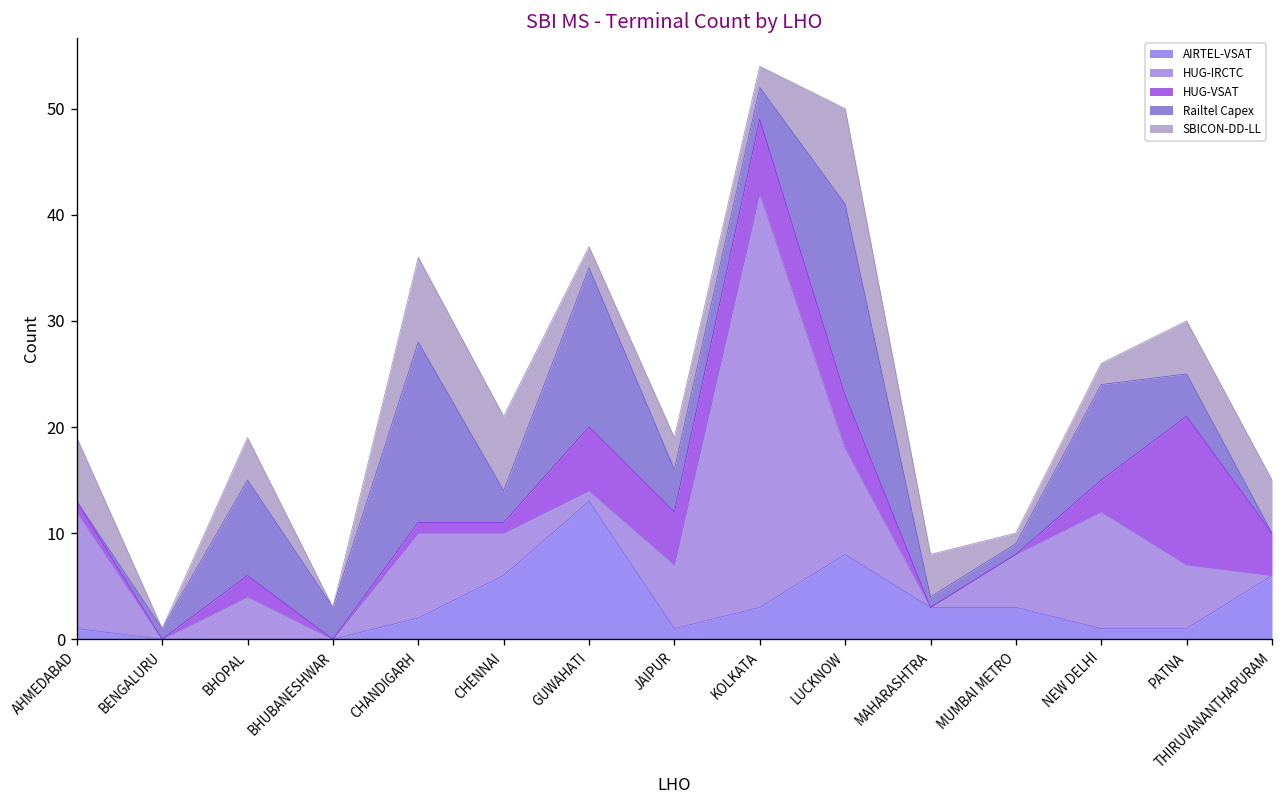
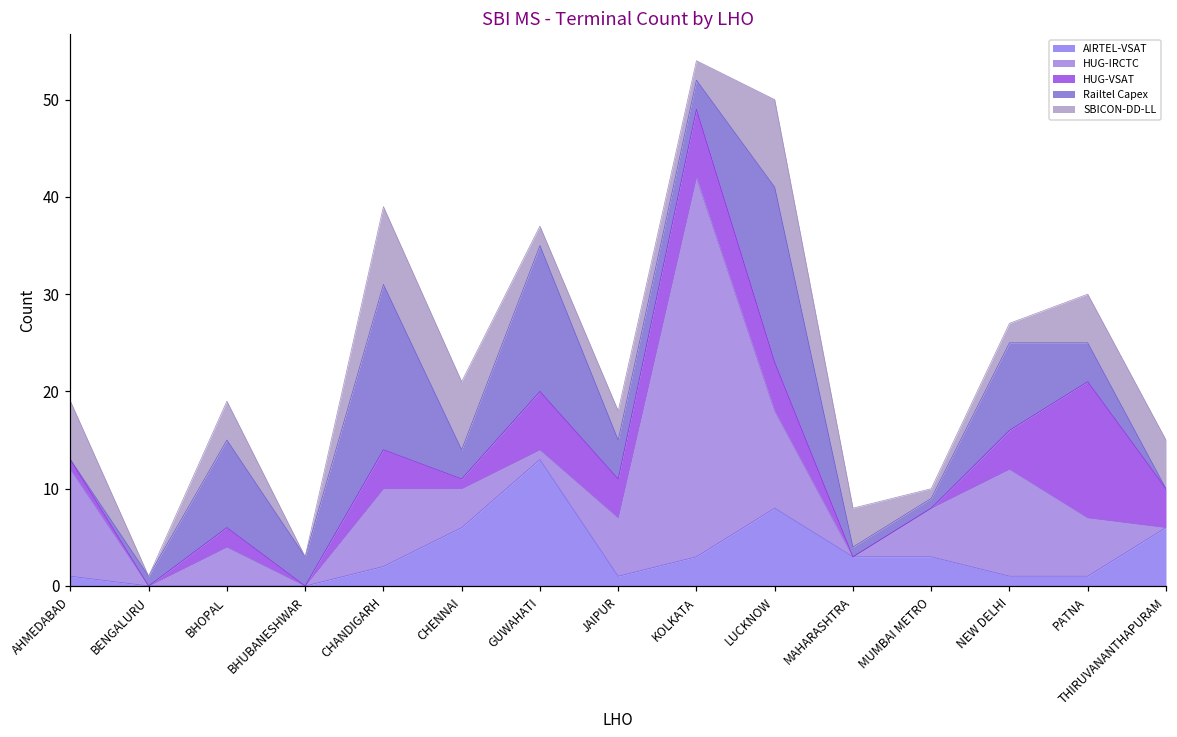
  {
    "HUG-VSAT": {
      "BHOPAL": 2,
-     "CHANDIGARH": 1,
+     "CHANDIGARH": 4,
      "CHENNAI": 1,
      "GUWAHATI": 6,
-     "JAIPUR": 5,
+     "JAIPUR": 4,
      "KOLKATA": 7,
      "LUCKNOW": 5,
-     "NEW DELHI": 3,
+     "NEW DELHI": 4,
      "PATNA": 14
    }
  }
